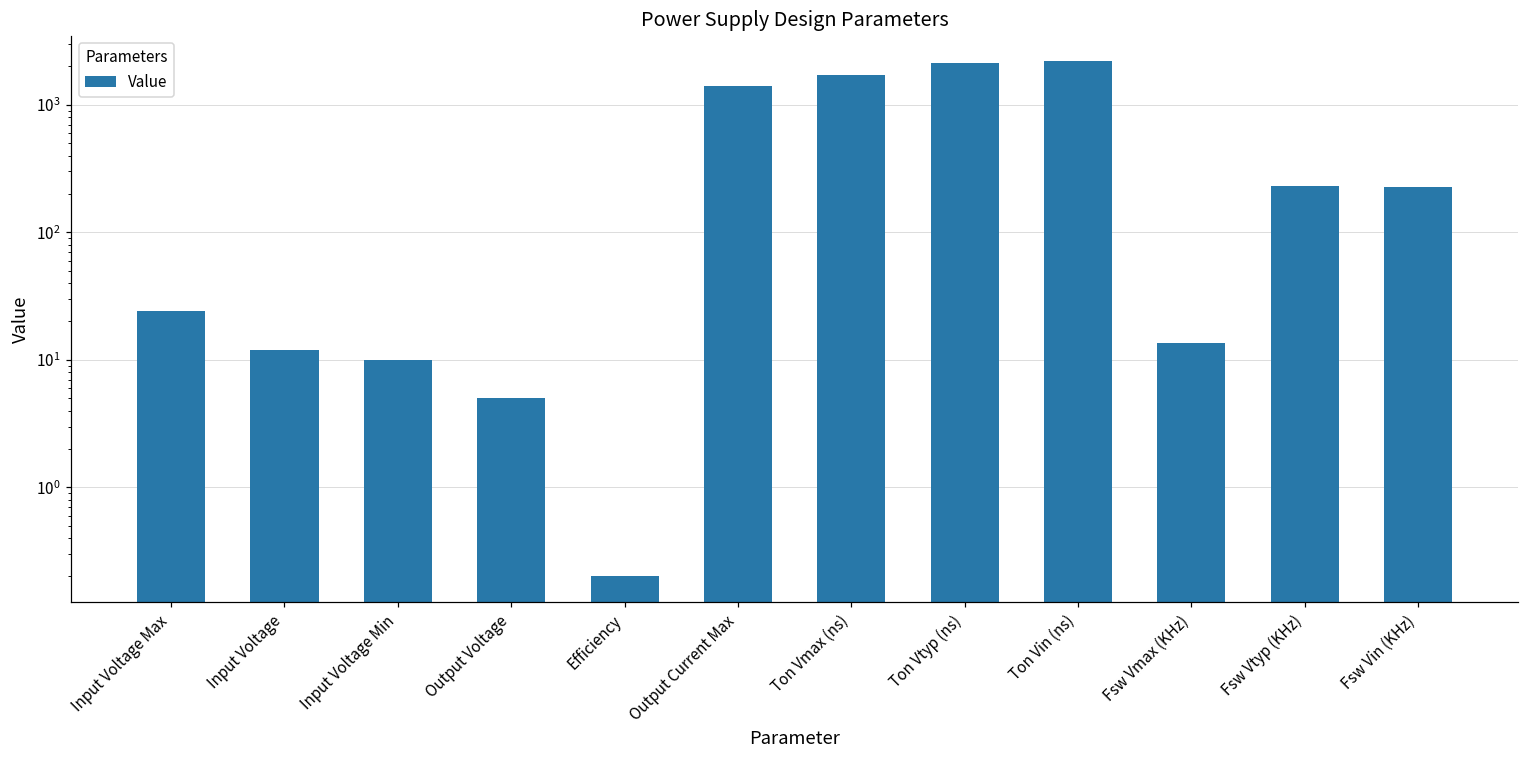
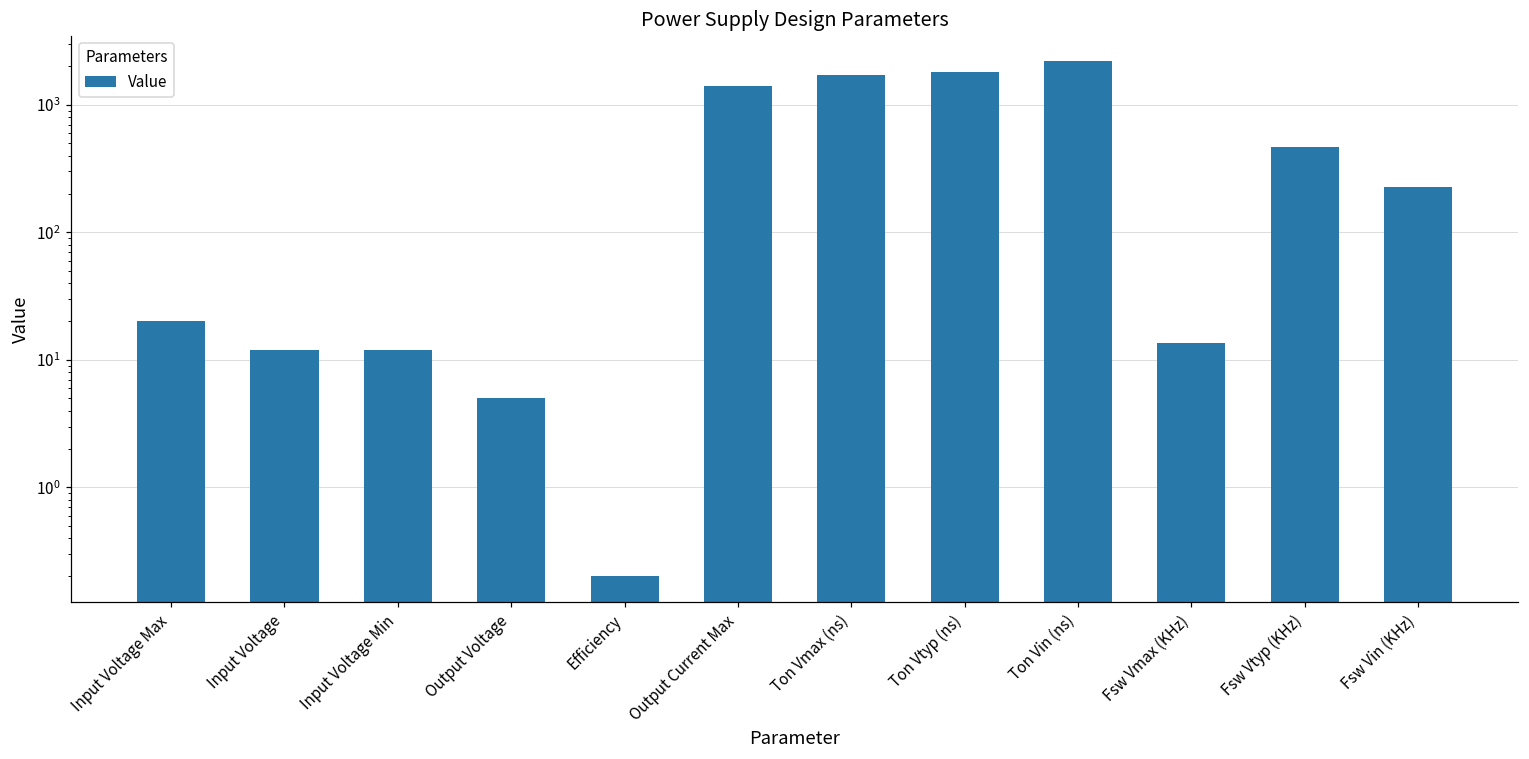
  {
-   "Input Voltage Max": 24,
+   "Input Voltage Max": 20,
    "Input Voltage": 12,
-   "Input Voltage Min": 10,
+   "Input Voltage Min": 12,
    "Output Voltage": 5,
    "Efficiency": 0.20,
    "Output Current Max": 1400,
    "Ton Vmax (ns)": 1700,
-   "Ton Vtyp (ns)": 2100,
+   "Ton Vtyp (ns)": 1800,
    "Ton Vin (ns)": 2200,
    "Fsw Vmax (KHz)": 14,
-   "Fsw Vtyp (KHz)": 230,
+   "Fsw Vtyp (KHz)": 470,
    "Fsw Vin (KHz)": 230
  }
